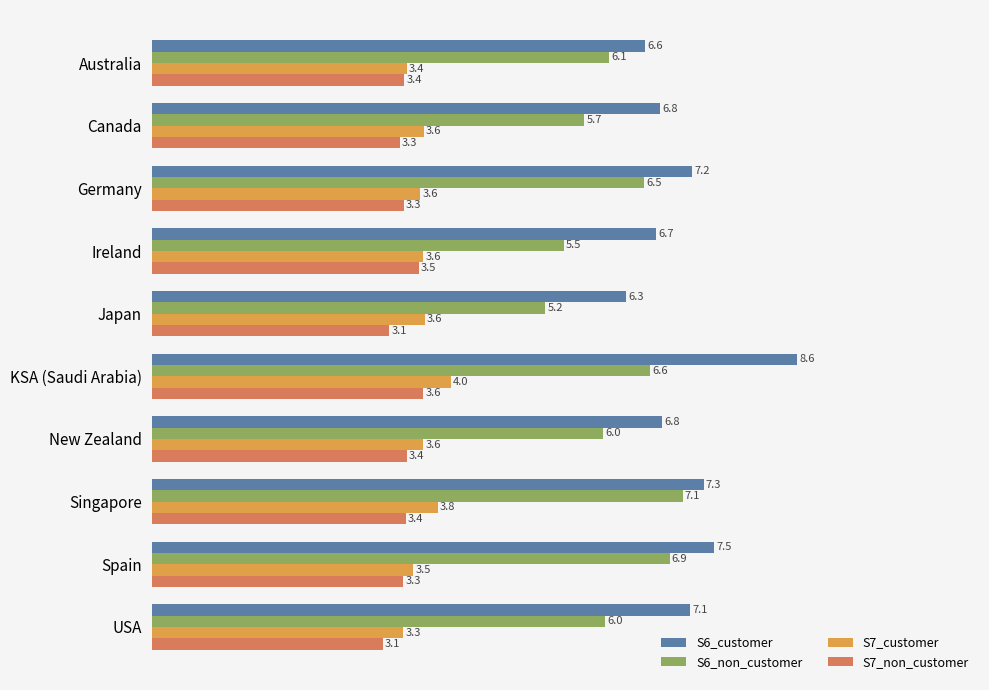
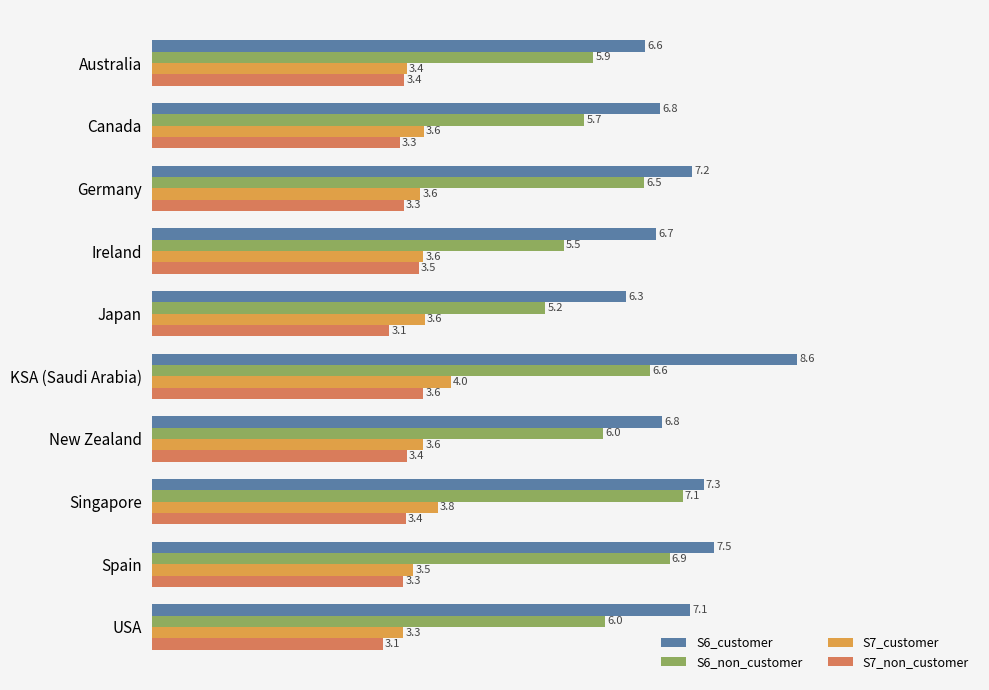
  {
    "S6_customer": {
      "Australia": 6.6,
      "Canada": 6.8,
      "Germany": 7.2,
      "Ireland": 6.7,
      "Japan": 6.3,
      "KSA (Saudi Arabia)": 8.6,
      "New Zealand": 6.8,
      "Singapore": 7.3,
      "Spain": 7.5,
      "USA": 7.1
    },
    "S6_non_customer": {
-     "Australia": 6.1,
+     "Australia": 5.9,
      "Canada": 5.7,
      "Germany": 6.5,
      "Ireland": 5.5,
      "Japan": 5.2,
      "KSA (Saudi Arabia)": 6.6,
      "New Zealand": 6.0,
      "Singapore": 7.1,
      "Spain": 6.9,
      "USA": 6.0
    }
  }
